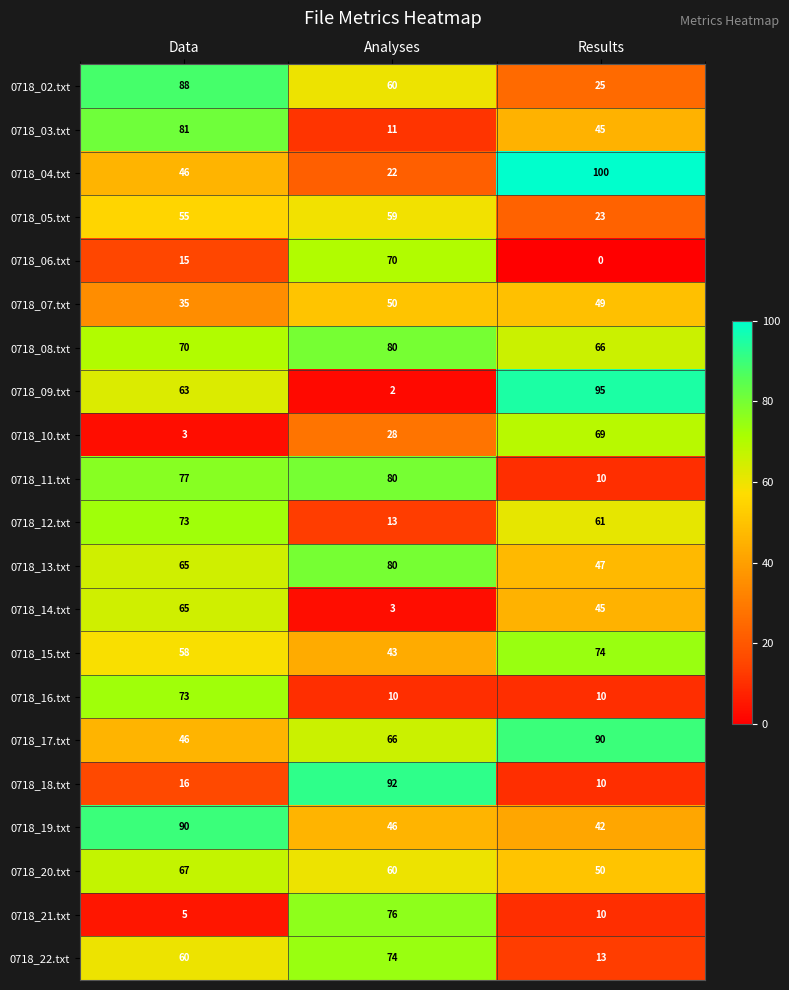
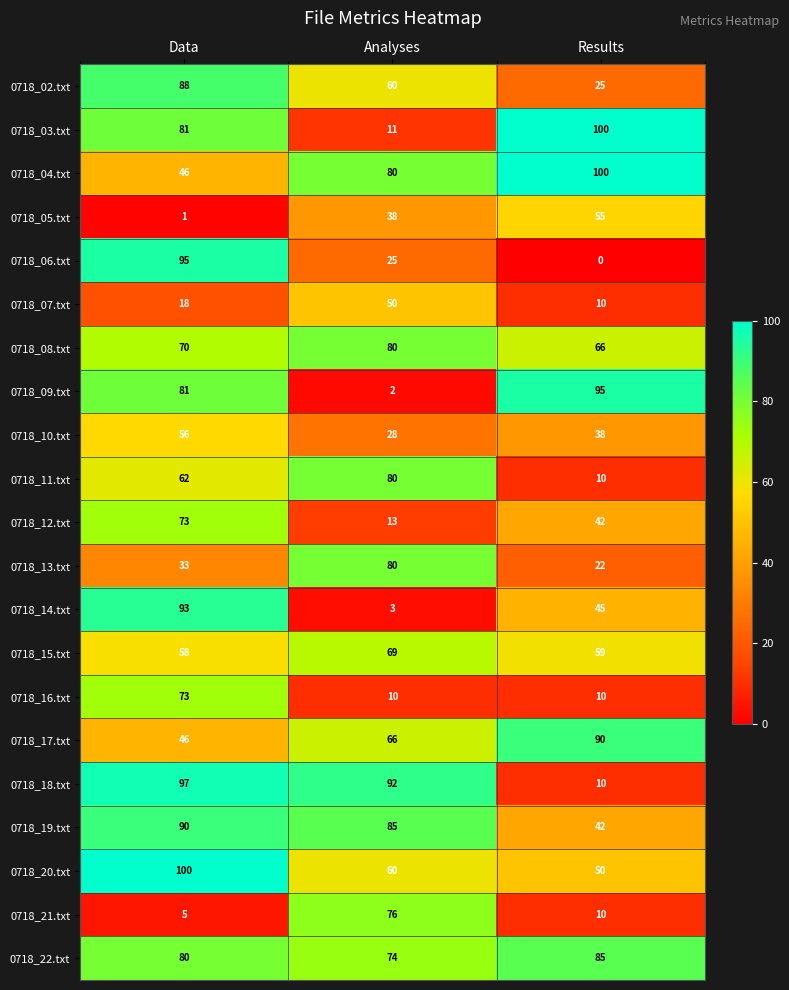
  {
    "0718_02.txt": {
      "Data": 88,
      "Analyses": 60,
      "Results": 25
    },
    "0718_03.txt": {
      "Data": 81,
      "Analyses": 11,
-     "Results": 45
+     "Results": 100
    },
    "0718_04.txt": {
      "Data": 46,
-     "Analyses": 22,
+     "Analyses": 80,
      "Results": 100
    },
    "0718_05.txt": {
-     "Data": 55,
-     "Analyses": 59,
-     "Results": 23
+     "Data": 1,
+     "Analyses": 38,
+     "Results": 55
    },
    "0718_06.txt": {
-     "Data": 15,
-     "Analyses": 70,
+     "Data": 95,
+     "Analyses": 25,
      "Results": 0
    },
    "0718_07.txt": {
-     "Data": 35,
+     "Data": 18,
      "Analyses": 50,
-     "Results": 49
+     "Results": 10
    },
    "0718_08.txt": {
      "Data": 70,
      "Analyses": 80,
      "Results": 66
    },
    "0718_09.txt": {
-     "Data": 63,
+     "Data": 81,
      "Analyses": 2,
      "Results": 95
    },
    "0718_10.txt": {
-     "Data": 3,
+     "Data": 56,
      "Analyses": 28,
-     "Results": 69
+     "Results": 38
    },
    "0718_11.txt": {
-     "Data": 77,
+     "Data": 62,
      "Analyses": 80,
      "Results": 10
    },
    "0718_12.txt": {
      "Data": 73,
      "Analyses": 13,
-     "Results": 61
+     "Results": 42
    },
    "0718_13.txt": {
-     "Data": 65,
+     "Data": 33,
      "Analyses": 80,
-     "Results": 47
+     "Results": 22
    },
    "0718_14.txt": {
-     "Data": 65,
+     "Data": 93,
      "Analyses": 3,
      "Results": 45
    },
    "0718_15.txt": {
      "Data": 58,
-     "Analyses": 43,
-     "Results": 74
+     "Analyses": 69,
+     "Results": 59
    },
    "0718_16.txt": {
      "Data": 73,
      "Analyses": 10,
      "Results": 10
    },
    "0718_17.txt": {
      "Data": 46,
      "Analyses": 66,
      "Results": 90
    },
    "0718_18.txt": {
-     "Data": 16,
+     "Data": 97,
      "Analyses": 92,
      "Results": 10
    },
    "0718_19.txt": {
      "Data": 90,
-     "Analyses": 46,
+     "Analyses": 85,
      "Results": 42
    },
    "0718_20.txt": {
-     "Data": 67,
+     "Data": 100,
      "Analyses": 60,
      "Results": 50
    },
    "0718_21.txt": {
      "Data": 5,
      "Analyses": 76,
      "Results": 10
    },
    "0718_22.txt": {
-     "Data": 60,
+     "Data": 80,
      "Analyses": 74,
-     "Results": 13
+     "Results": 85
    }
  }
